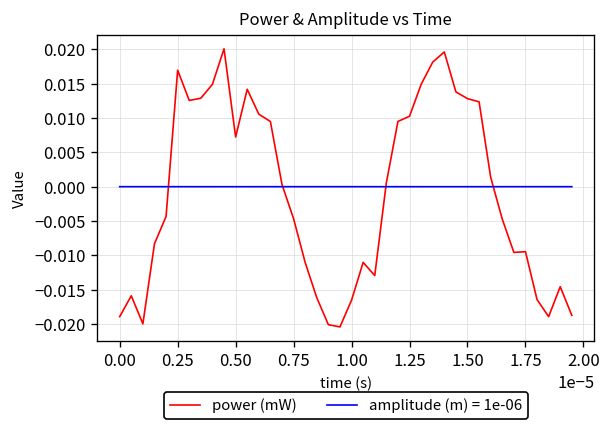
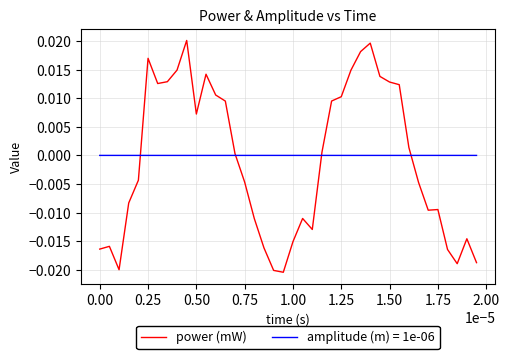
  {
    "power (mW)": {
-     "0.00": -0.019,
+     "0.00": -0.016,
      "0.25": 0.017,
      "0.50": 0.007,
      "0.75": -0.005,
-     "1.00": -0.017,
+     "1.00": -0.015,
      "1.25": 0.010,
      "1.50": 0.013,
      "1.75": -0.009
    },
    "amplitude (m) = 1e-06": {
      "0.00": 0.000,
      "0.25": 0.000,
      "0.50": 0.000,
      "0.75": 0.000,
      "1.00": 0.000,
      "1.25": 0.000,
      "1.50": 0.000,
      "1.75": 0.000
    }
  }
